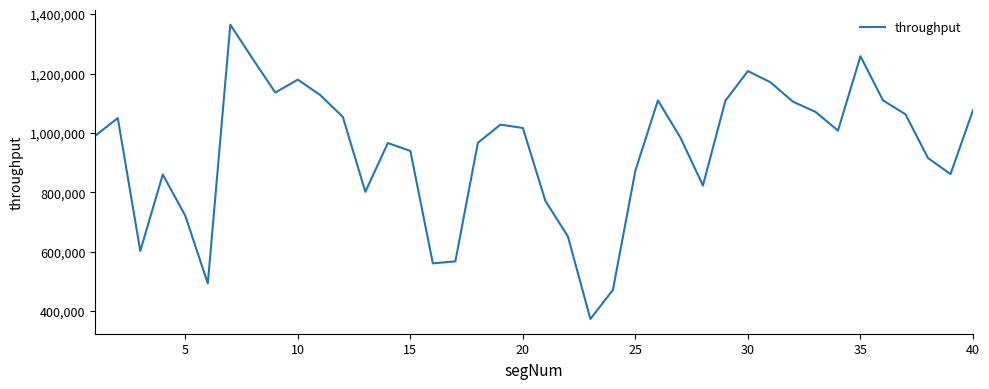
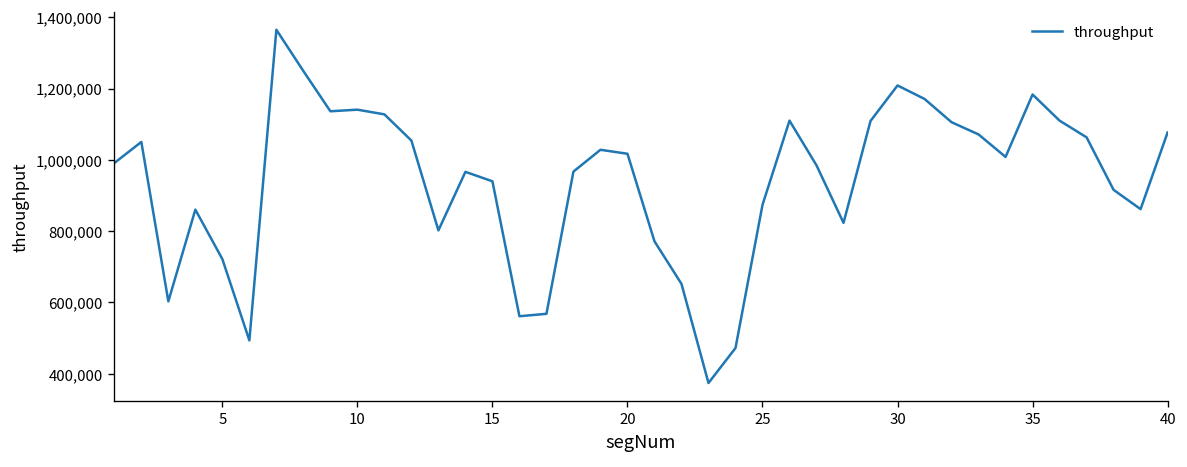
  {
    "5": "720,000",
-   "10": "1,180,000",
+   "10": "1,140,000",
    "15": "940,000",
    "20": "1,020,000",
    "25": "870,000",
    "30": "1,210,000",
-   "35": "1,260,000",
+   "35": "1,180,000",
    "40": "1,080,000"
  }
